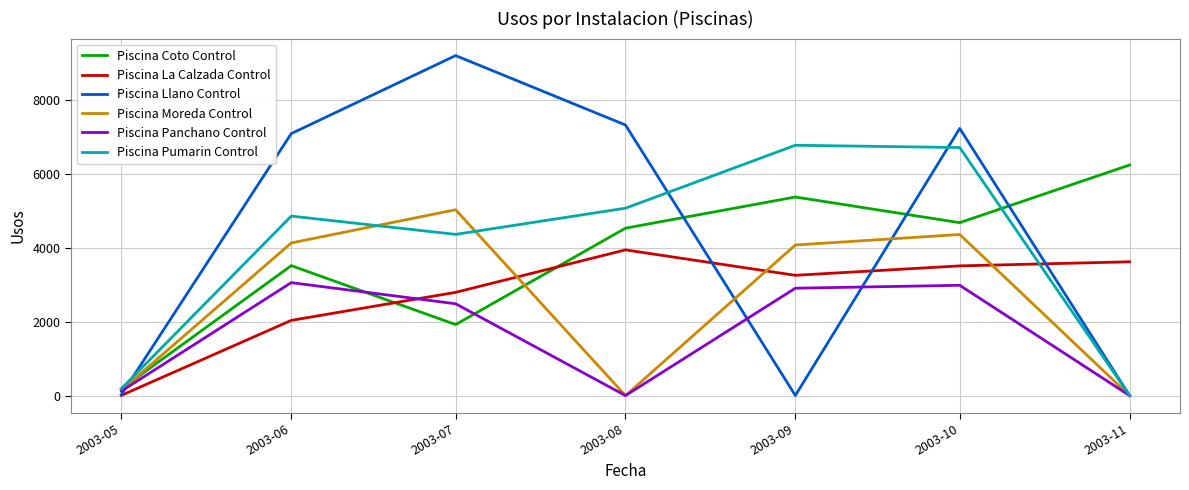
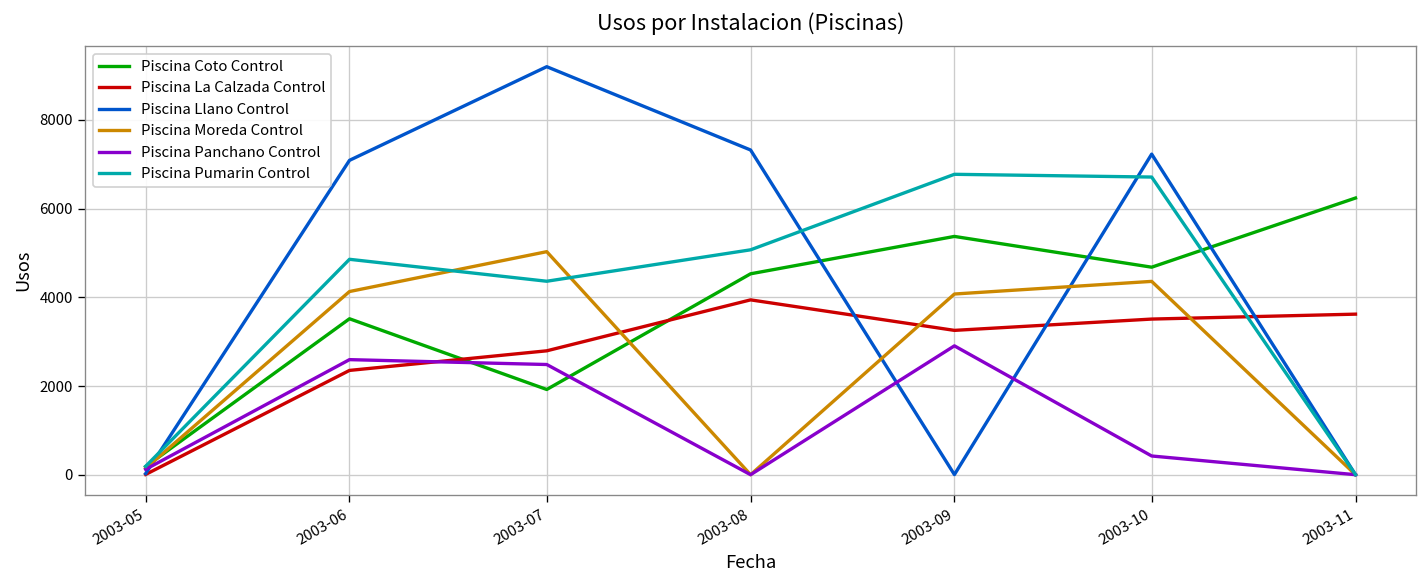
  {
    "Piscina Coto Control": {
      "2003-06": 3500,
      "2003-07": 1900,
      "2003-08": 4500,
      "2003-09": 5400,
      "2003-10": 4700,
      "2003-11": 6200
    },
    "Piscina La Calzada Control": {
-     "2003-06": 2000,
+     "2003-06": 2400,
      "2003-07": 2800,
      "2003-08": 3900,
      "2003-09": 3300,
      "2003-10": 3500,
      "2003-11": 3600
    },
    "Piscina Llano Control": {
      "2003-06": 7100,
      "2003-07": 9200,
      "2003-08": 7300,
      "2003-09": 0,
      "2003-10": 7200
    },
    "Piscina Moreda Control": {
      "2003-06": 4100,
      "2003-07": 5000,
      "2003-09": 4100,
      "2003-10": 4400
    },
    "Piscina Panchano Control": {
-     "2003-06": 3100,
+     "2003-06": 2600,
      "2003-07": 2500,
      "2003-09": 2900,
-     "2003-10": 3000
+     "2003-10": 400
    },
    "Piscina Pumarin Control": {
      "2003-06": 4900,
      "2003-07": 4400,
      "2003-08": 5100,
      "2003-09": 6800,
      "2003-10": 6700
    }
  }
